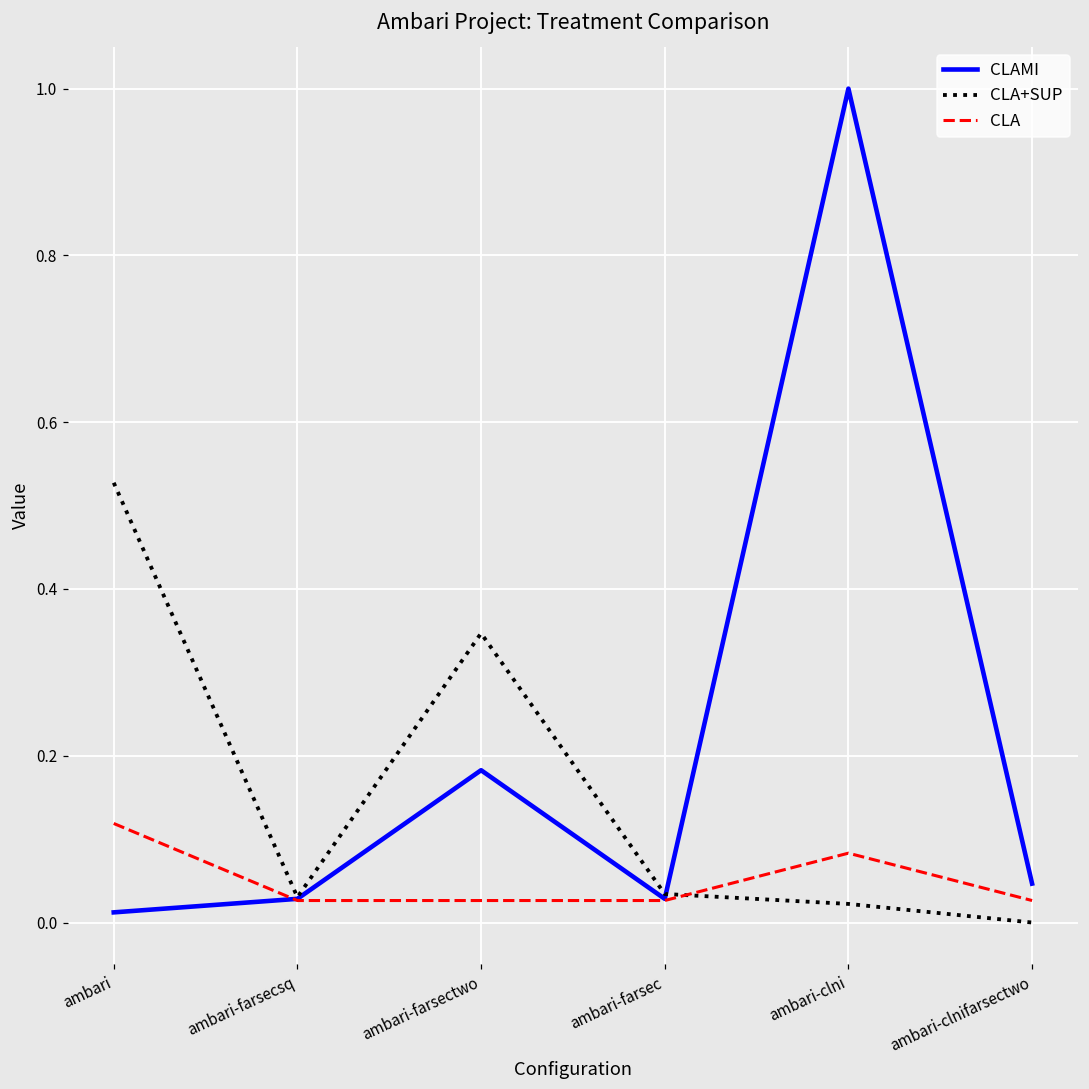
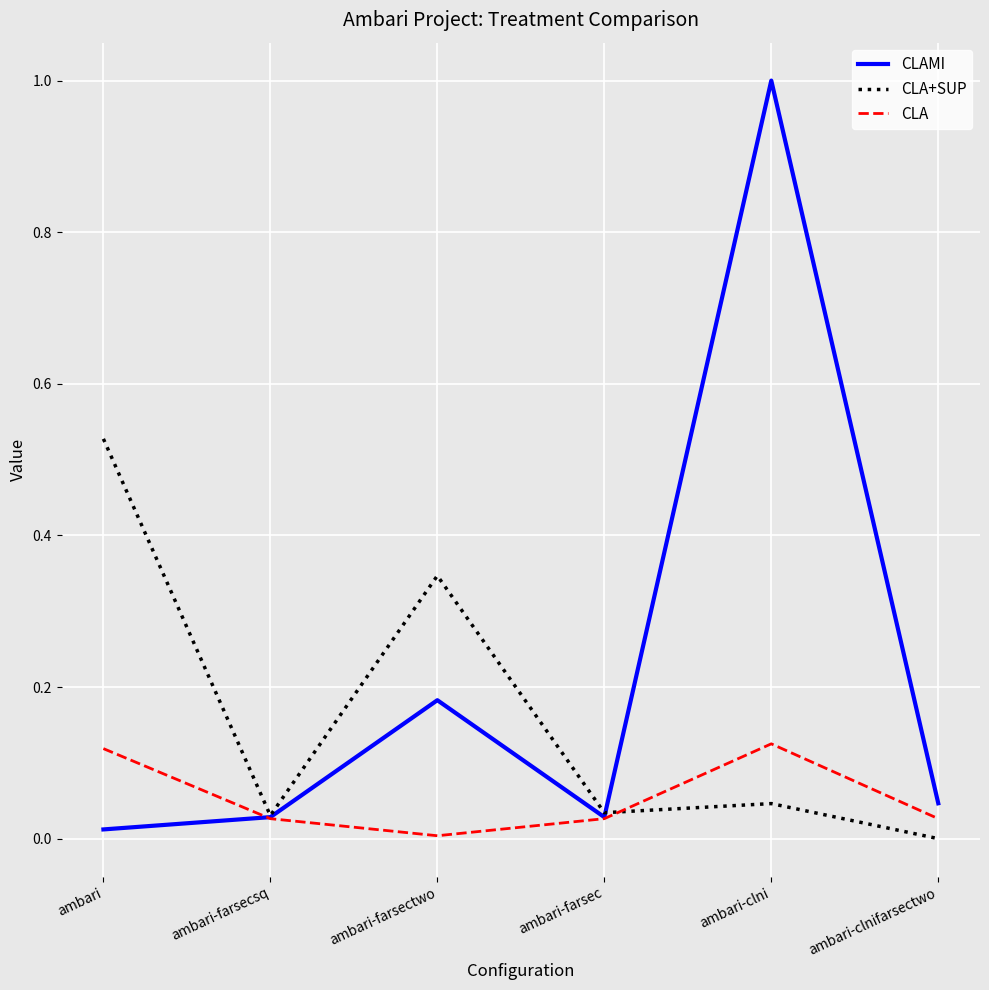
  {
    "CLAMI": {
      "ambari": 0.01,
      "ambari-farsectwo": 0.18,
      "ambari-clni": 1.00,
      "ambari-clnifarsectwo": 0.05
    },
    "CLA+SUP": {
      "ambari": 0.53,
      "ambari-farsectwo": 0.35,
      "ambari-farsec": 0.03,
-     "ambari-clni": 0.02,
+     "ambari-clni": 0.05,
      "ambari-clnifarsectwo": 0.00
    },
    "CLA": {
      "ambari": 0.12,
-     "ambari-farsectwo": 0.03,
-     "ambari-clni": 0.08,
+     "ambari-farsectwo": 0.00,
+     "ambari-clni": 0.13,
      "ambari-clnifarsectwo": 0.03
    }
  }
